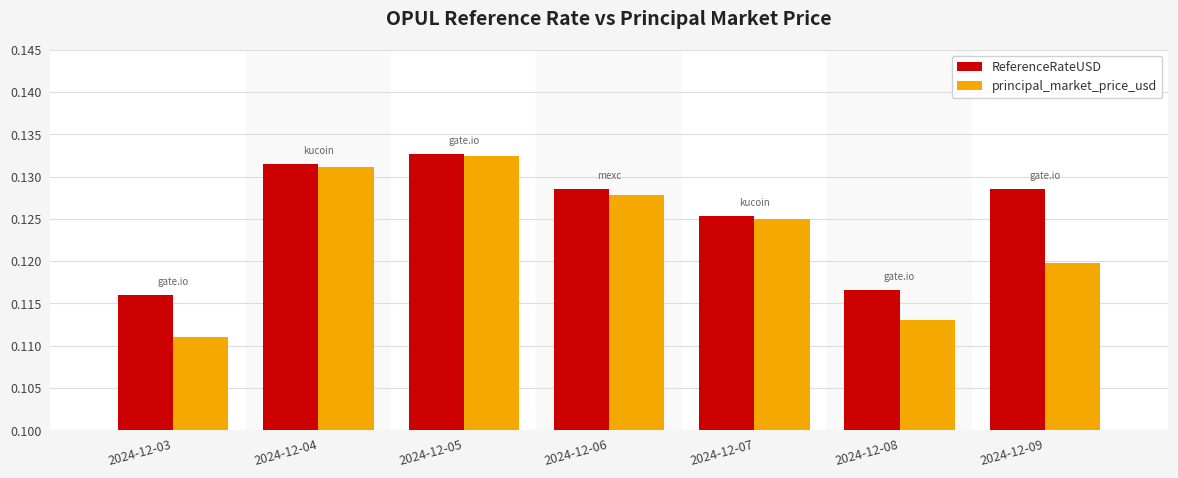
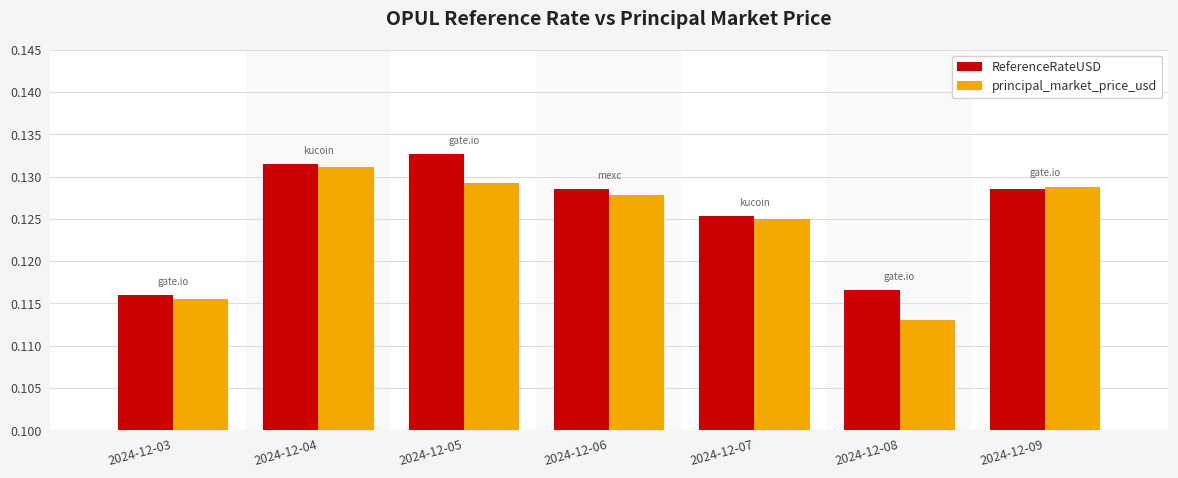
  {
    "ReferenceRateUSD": {
      "2024-12-03": 0.116,
      "2024-12-04": 0.131,
      "2024-12-05": 0.133,
      "2024-12-06": 0.129,
      "2024-12-07": 0.125,
      "2024-12-08": 0.117,
      "2024-12-09": 0.128
    },
    "principal_market_price_usd": {
-     "2024-12-03": 0.111,
+     "2024-12-03": 0.116,
      "2024-12-04": 0.131,
-     "2024-12-05": 0.132,
+     "2024-12-05": 0.129,
      "2024-12-06": 0.128,
      "2024-12-07": 0.125,
      "2024-12-08": 0.113,
-     "2024-12-09": 0.120
+     "2024-12-09": 0.129
    }
  }
